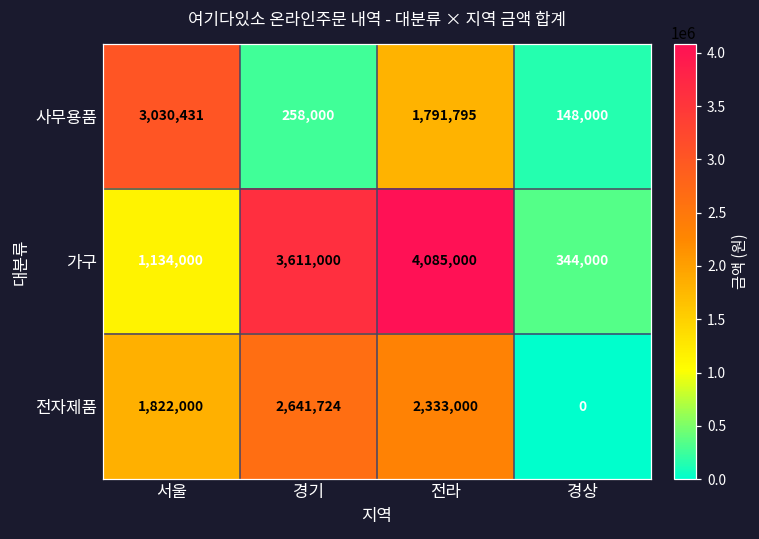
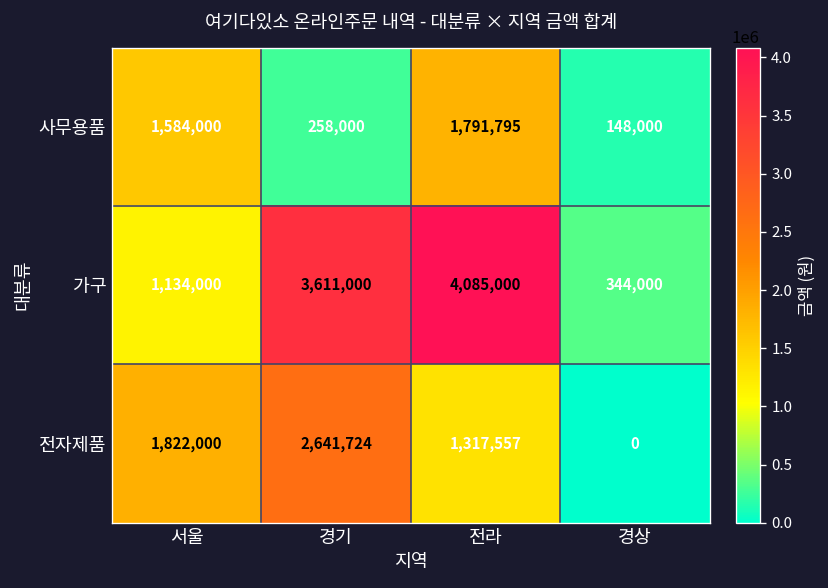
  {
    "사무용품": {
-     "서울": "3,030,431",
+     "서울": "1,584,000",
      "경기": "258,000",
      "전라": "1,791,795",
      "경상": "148,000"
    },
    "가구": {
      "서울": "1,134,000",
      "경기": "3,611,000",
      "전라": "4,085,000",
      "경상": "344,000"
    },
    "전자제품": {
      "서울": "1,822,000",
      "경기": "2,641,724",
-     "전라": "2,333,000",
+     "전라": "1,317,557",
      "경상": "0"
    }
  }
